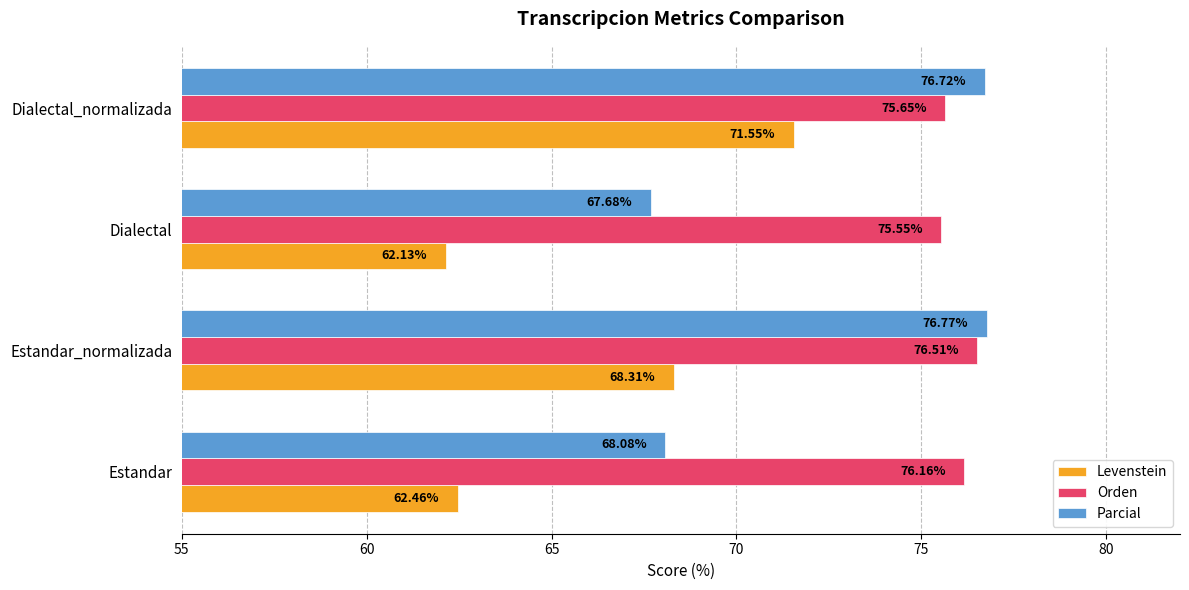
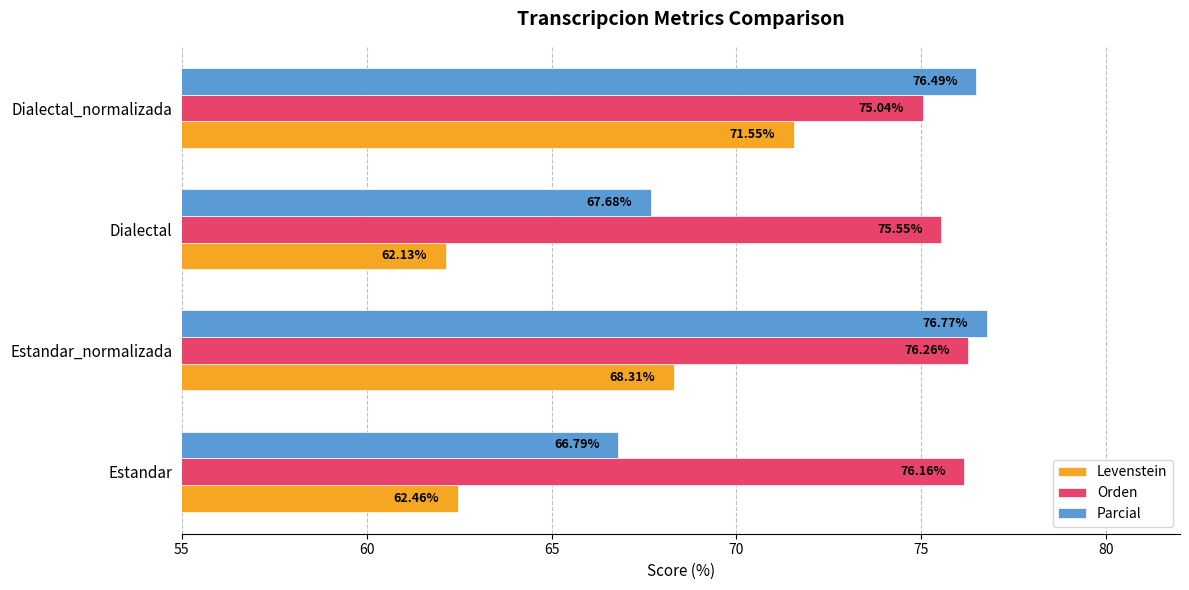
  {
    "Levenstein": {
      "Dialectal_normalizada": "71.55%",
      "Dialectal": "62.13%",
      "Estandar_normalizada": "68.31%",
      "Estandar": "62.46%"
    },
    "Orden": {
-     "Dialectal_normalizada": "75.65%",
+     "Dialectal_normalizada": "75.04%",
      "Dialectal": "75.55%",
-     "Estandar_normalizada": "76.51%",
+     "Estandar_normalizada": "76.26%",
      "Estandar": "76.16%"
    },
    "Parcial": {
-     "Dialectal_normalizada": "76.72%",
+     "Dialectal_normalizada": "76.49%",
      "Dialectal": "67.68%",
      "Estandar_normalizada": "76.77%",
-     "Estandar": "68.08%"
+     "Estandar": "66.79%"
    }
  }
